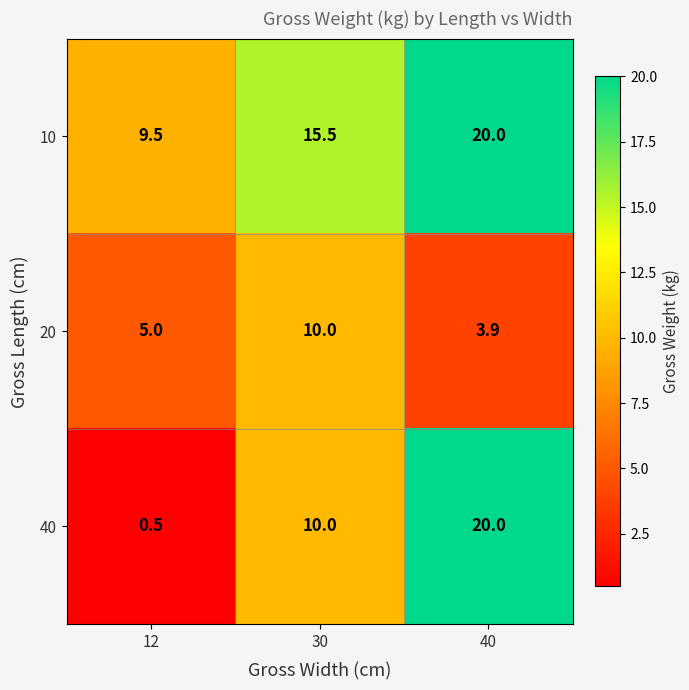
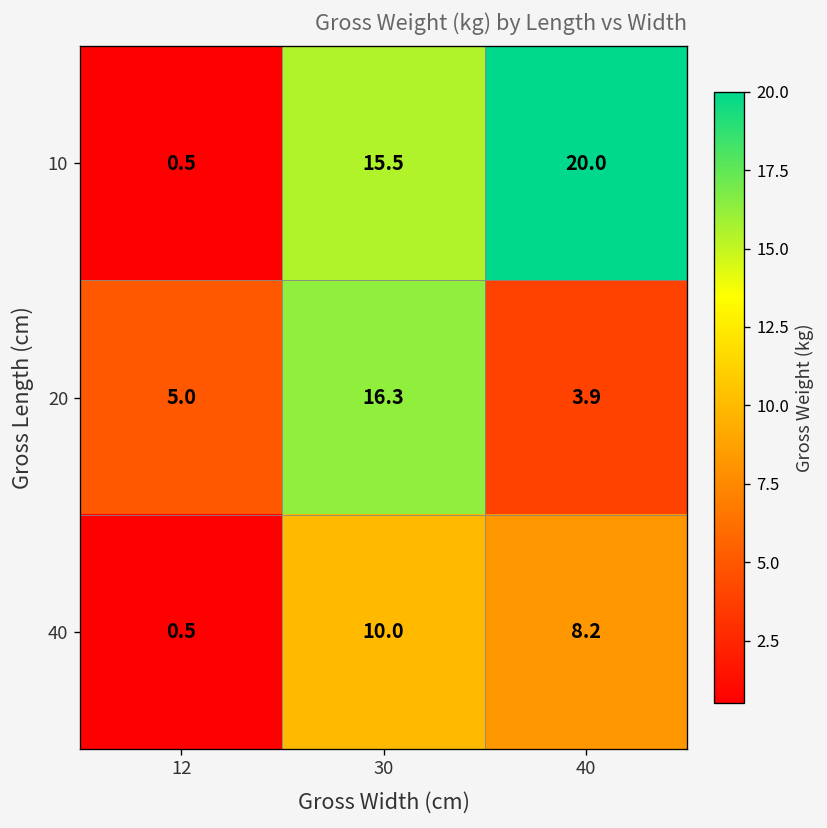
  {
    "10": {
-     "12": 9.5,
+     "12": 0.5,
      "30": 15.5,
      "40": 20.0
    },
    "20": {
      "12": 5.0,
-     "30": 10.0,
+     "30": 16.3,
      "40": 3.9
    },
    "40": {
      "12": 0.5,
      "30": 10.0,
-     "40": 20.0
+     "40": 8.2
    }
  }
